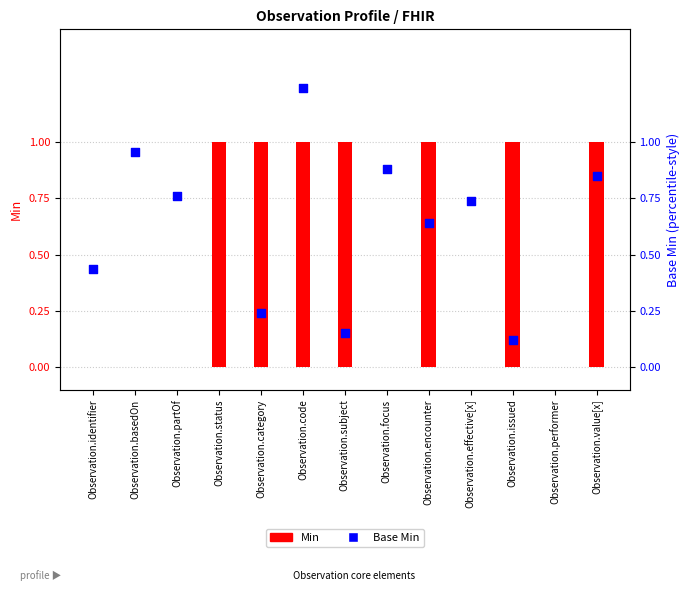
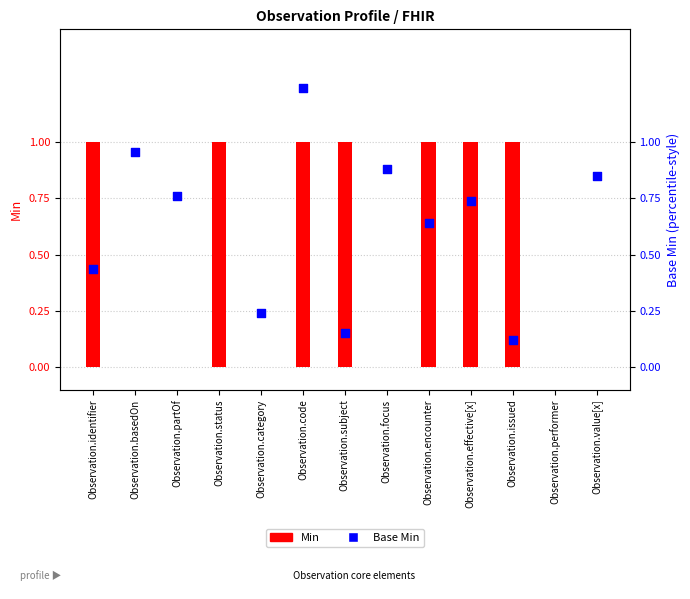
  {
    "Min": {
-     "Observation.identifier": 0,
+     "Observation.identifier": 1,
      "Observation.basedOn": 0,
      "Observation.partOf": 0,
      "Observation.status": 1,
-     "Observation.category": 1,
+     "Observation.category": 0,
      "Observation.code": 1,
      "Observation.subject": 1,
      "Observation.focus": 0,
      "Observation.encounter": 1,
-     "Observation.effective[x]": 0,
+     "Observation.effective[x]": 1,
      "Observation.issued": 1,
      "Observation.performer": 0,
-     "Observation.value[x]": 1
+     "Observation.value[x]": 0
    }
  }
